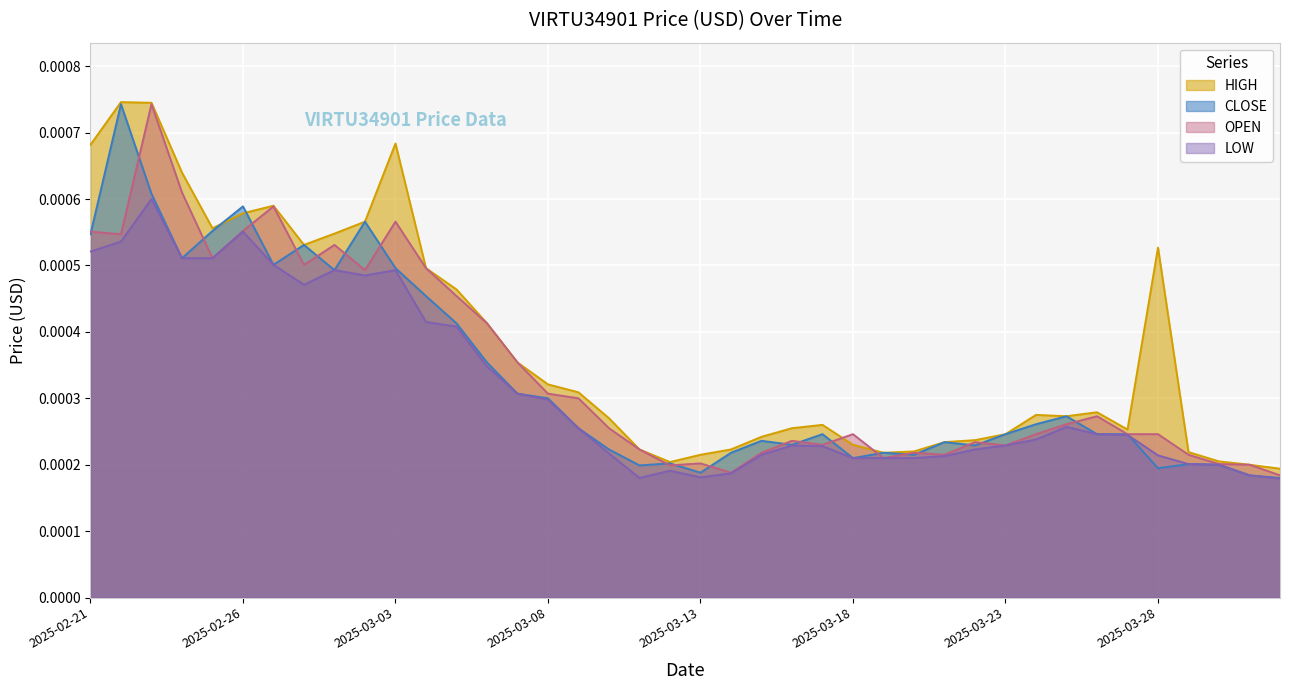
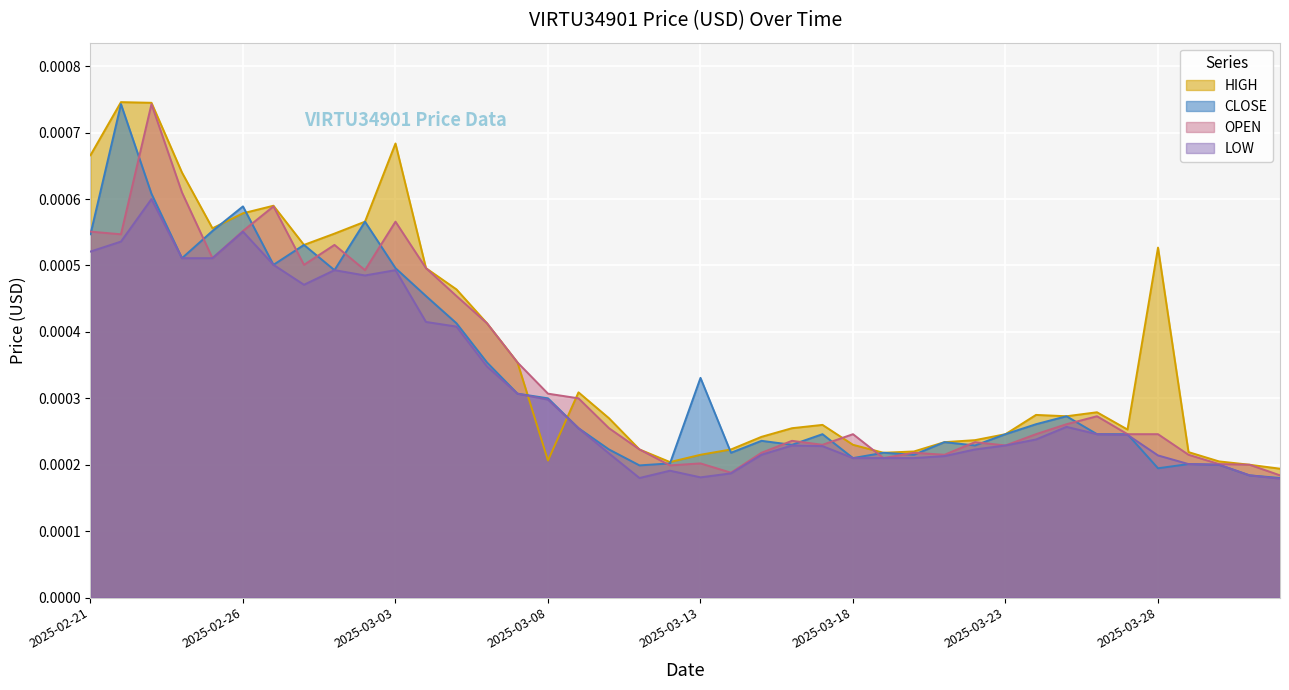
  {
    "HIGH": {
-     "2025-02-21": 0.00068,
+     "2025-02-21": 0.00067,
      "2025-02-26": 0.00058,
      "2025-03-03": 0.00068,
-     "2025-03-08": 0.00032,
+     "2025-03-08": 0.00021,
      "2025-03-13": 0.00021,
      "2025-03-18": 0.00023,
      "2025-03-28": 0.00053
    },
    "CLOSE": {
      "2025-02-21": 0.00055,
      "2025-02-26": 0.00059,
-     "2025-03-13": 0.00019,
+     "2025-03-13": 0.00033,
      "2025-03-28": 0.00019
    }
  }
